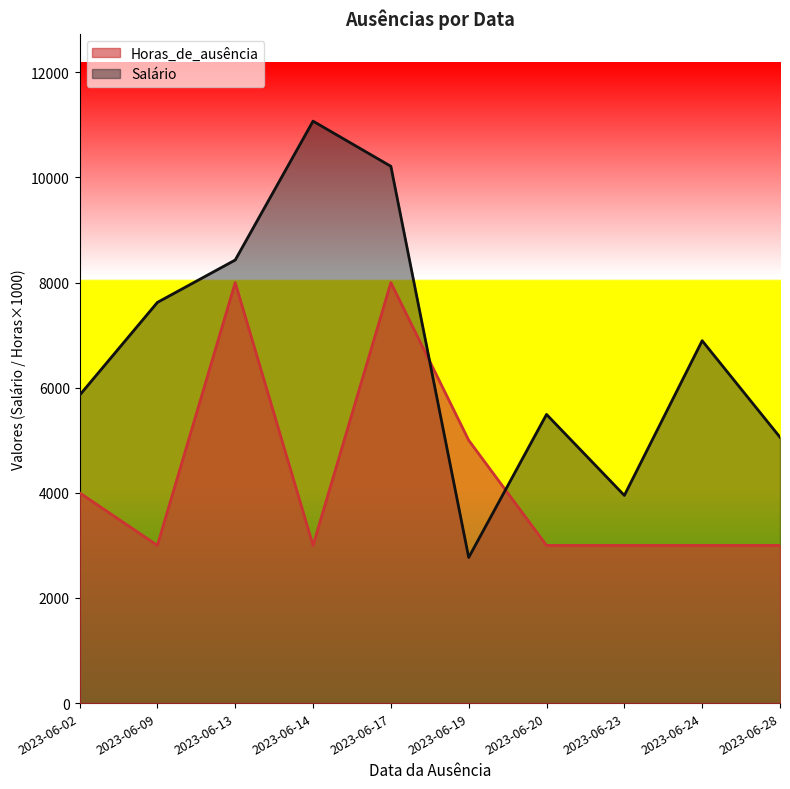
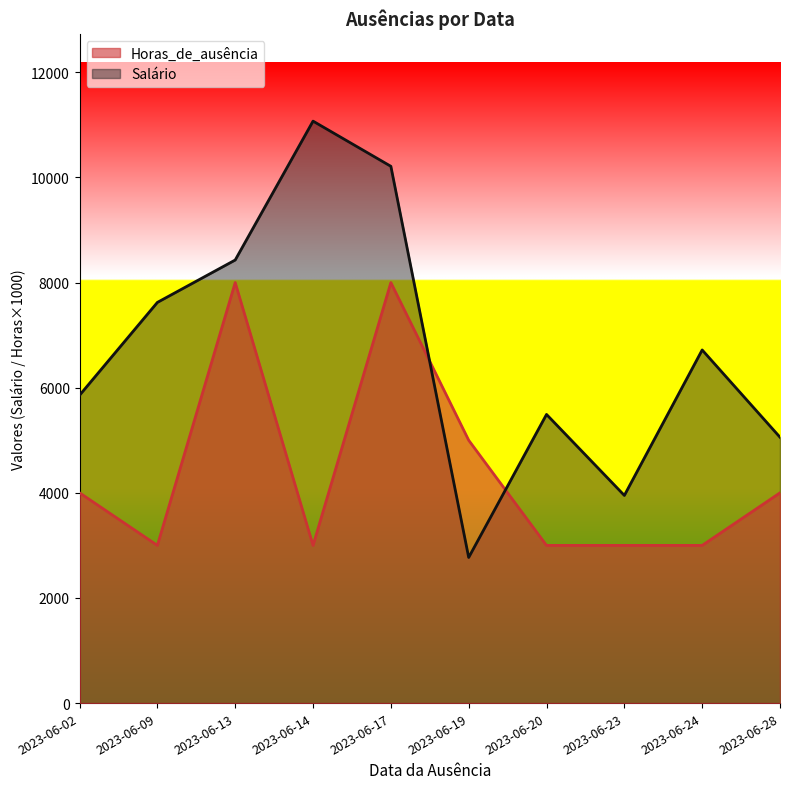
  {
    "Horas_de_ausência": {
      "2023-06-02": 4000,
      "2023-06-09": 3000,
      "2023-06-13": 8000,
      "2023-06-14": 3000,
      "2023-06-17": 8000,
      "2023-06-19": 5000,
      "2023-06-20": 3000,
      "2023-06-23": 3000,
      "2023-06-24": 3000,
-     "2023-06-28": 3000
+     "2023-06-28": 4000
    },
    "Salário": {
      "2023-06-02": 5900,
      "2023-06-09": 7600,
      "2023-06-13": 8400,
      "2023-06-14": 11100,
      "2023-06-17": 10200,
      "2023-06-19": 2800,
      "2023-06-20": 5500,
      "2023-06-23": 4000,
-     "2023-06-24": 6900,
+     "2023-06-24": 6700,
      "2023-06-28": 5100
    }
  }
